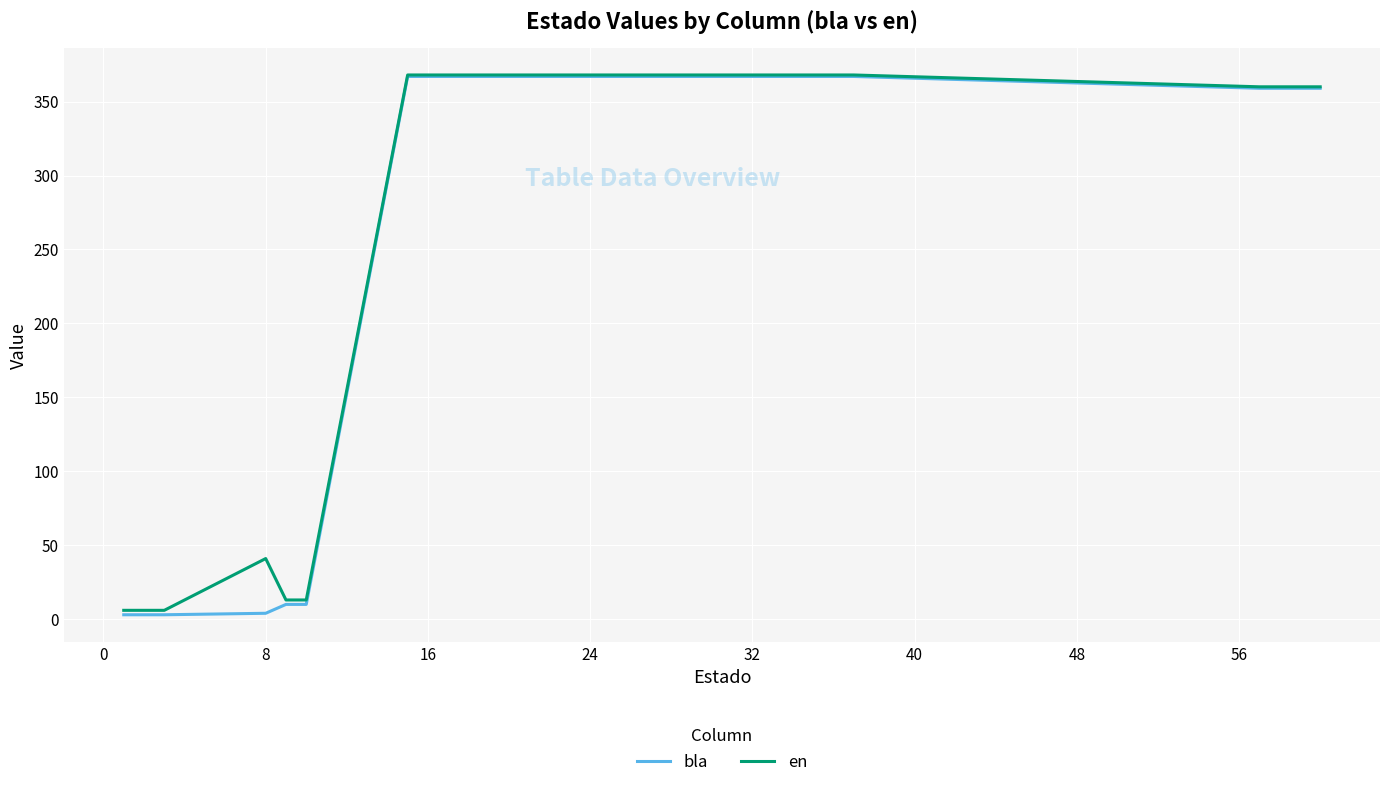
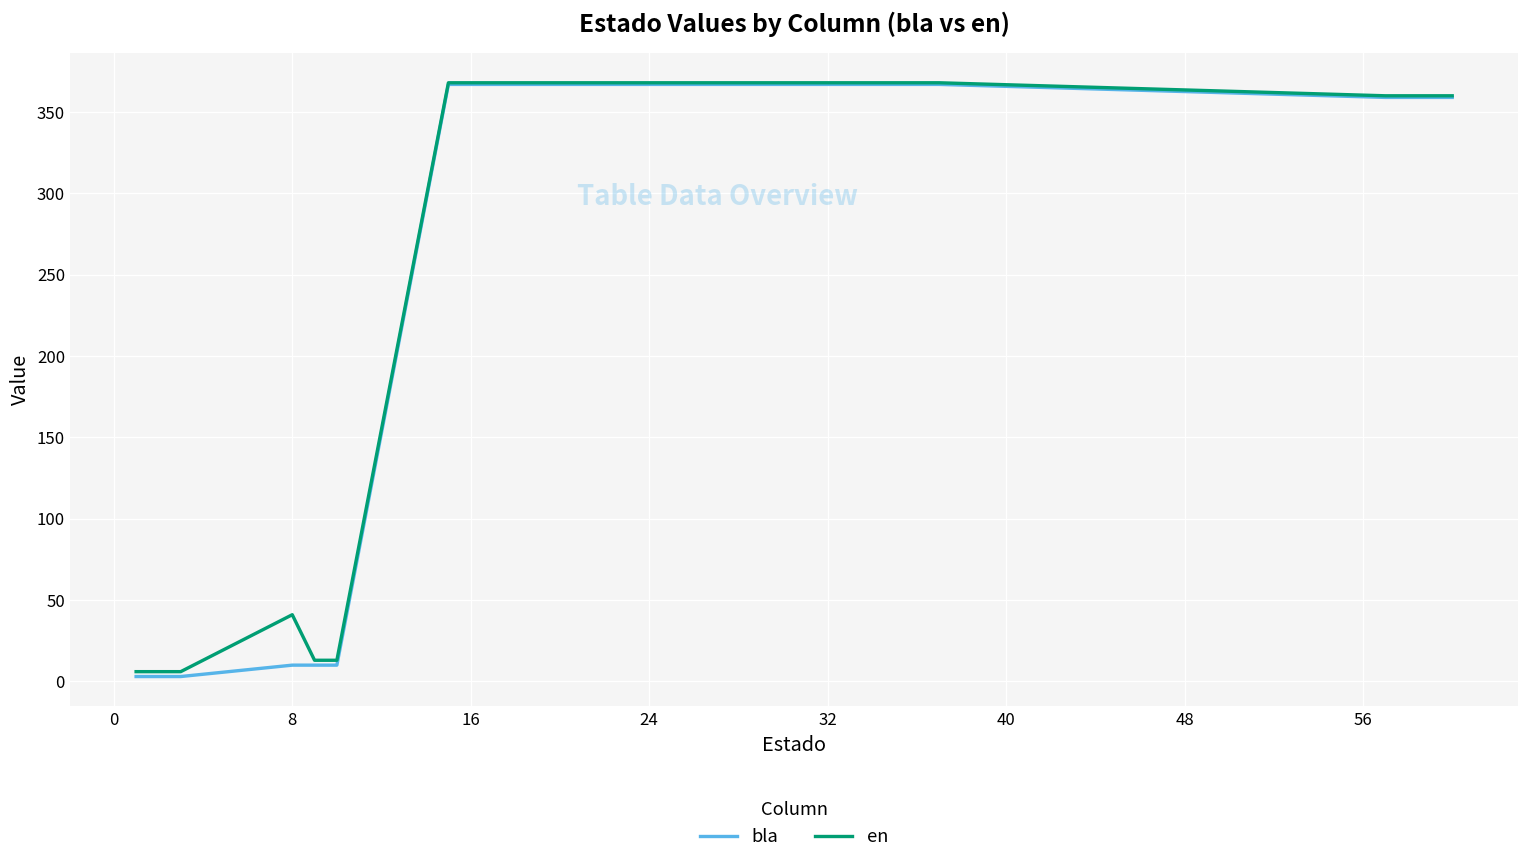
  {
    "bla": {
-     "8": 4
+     "8": 10
    },
    "en": {
      "8": 41
    }
  }
